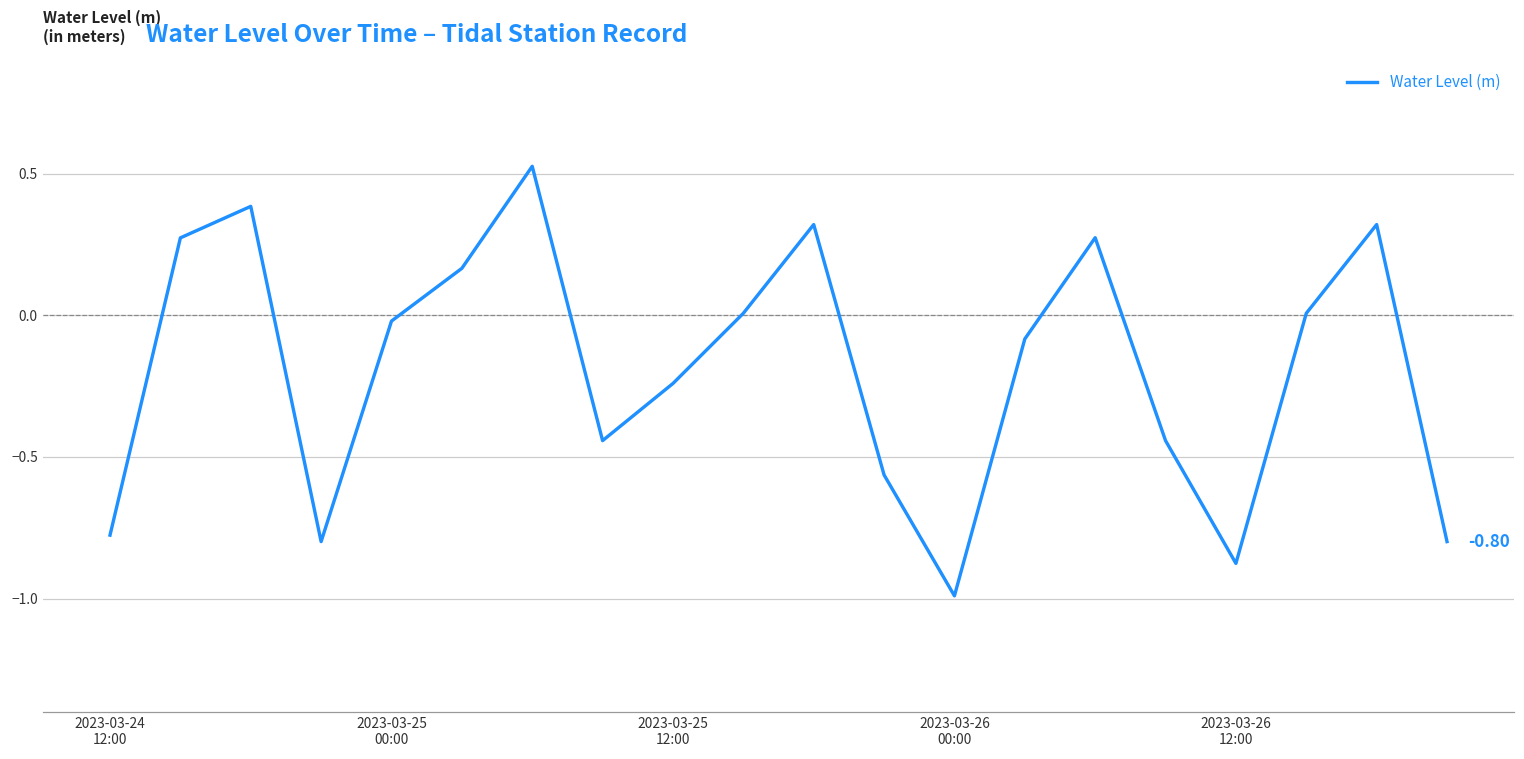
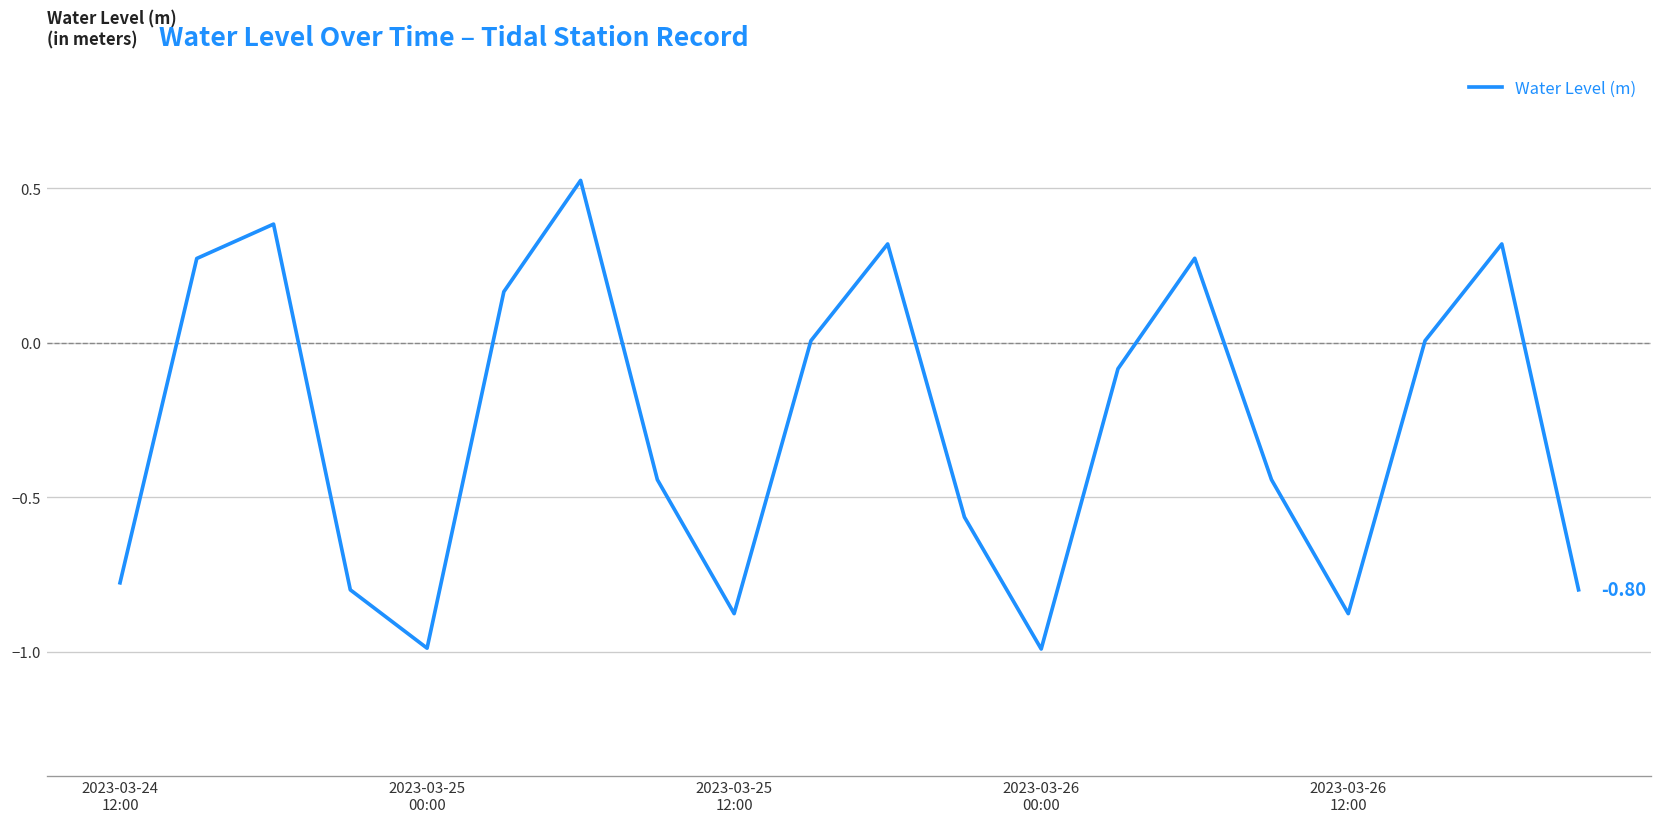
  {
    "2023-03-24 12:00": -0.78,
-   "2023-03-25 00:00": -0.02,
-   "2023-03-25 12:00": -0.24,
+   "2023-03-25 00:00": -0.99,
+   "2023-03-25 12:00": -0.88,
    "2023-03-26 00:00": -0.99,
    "2023-03-26 12:00": -0.88
  }
